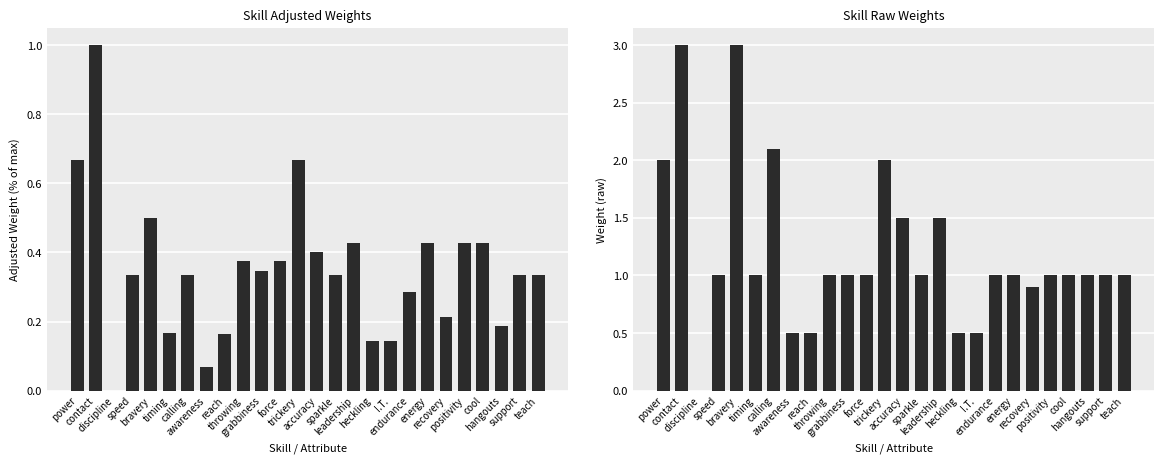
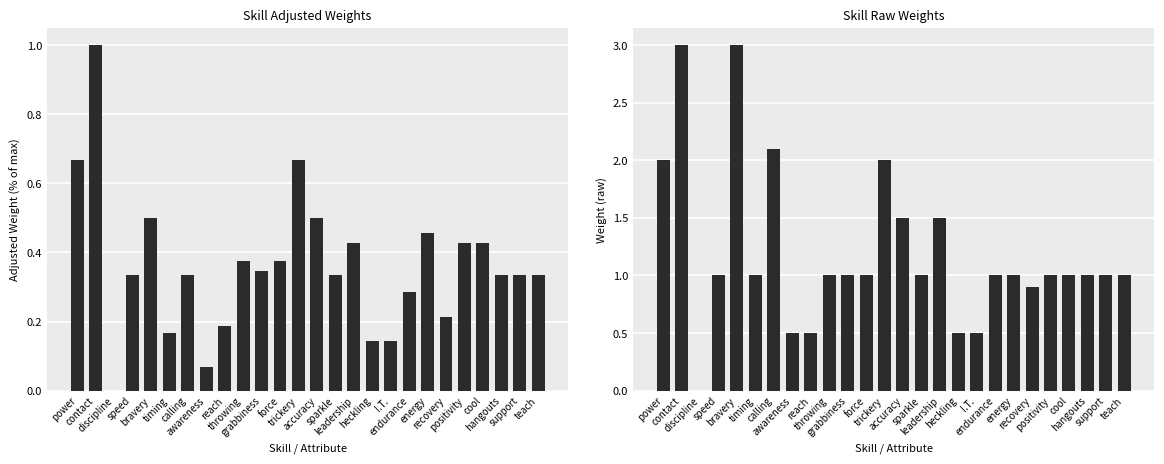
  {
    "Skill Adjusted Weights": {
      "power": 0.67,
      "contact": 1.00,
      "discipline": 0.00,
      "speed": 0.33,
      "bravery": 0.50,
      "timing": 0.17,
      "calling": 0.33,
      "awareness": 0.07,
-     "reach": 0.16,
+     "reach": 0.19,
      "throwing": 0.38,
      "grabbiness": 0.35,
      "force": 0.38,
      "trickery": 0.67,
-     "accuracy": 0.4,
+     "accuracy": 0.5,
      "sparkle": 0.33,
      "leadership": 0.43,
      "heckling": 0.14,
      "I.T.": 0.14,
      "endurance": 0.29,
-     "energy": 0.43,
+     "energy": 0.46,
      "recovery": 0.21,
      "positivity": 0.43,
      "cool": 0.43,
-     "hangouts": 0.19,
+     "hangouts": 0.33,
      "support": 0.33,
      "teach": 0.33
    },
    "Skill Raw Weights": {
      "power": 2.00,
      "contact": 3.00,
      "discipline": 0.00,
      "speed": 1.00,
      "bravery": 3.00,
      "timing": 1.00,
      "calling": 2.10,
      "awareness": 0.50,
      "reach": 0.50,
      "throwing": 1.00,
      "grabbiness": 1.00,
      "force": 1.00,
      "trickery": 2.00,
      "accuracy": 1.50,
      "sparkle": 1.00,
      "leadership": 1.50,
      "heckling": 0.50,
      "I.T.": 0.50,
      "endurance": 1.00,
      "energy": 1.00,
      "recovery": 0.90,
      "positivity": 1.00,
      "cool": 1.00,
      "hangouts": 1.00,
      "support": 1.00,
      "teach": 1.00
    }
  }
